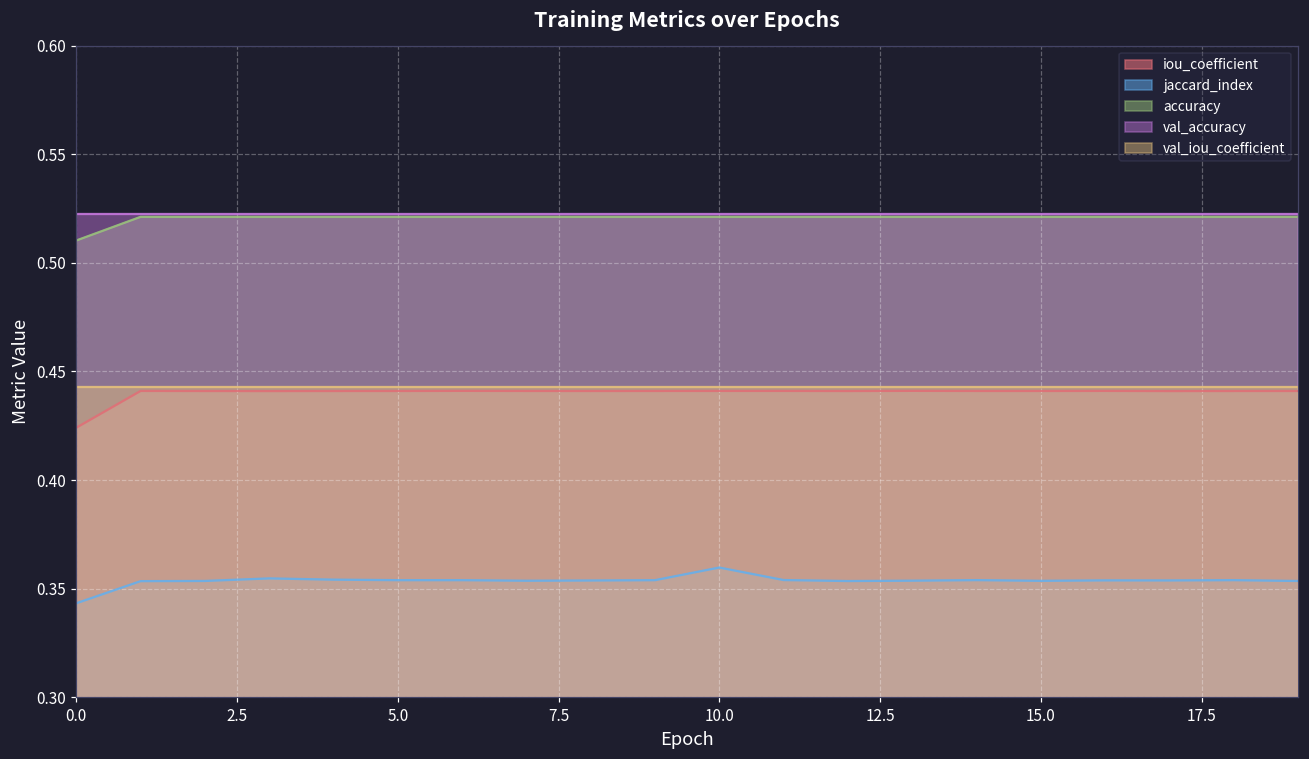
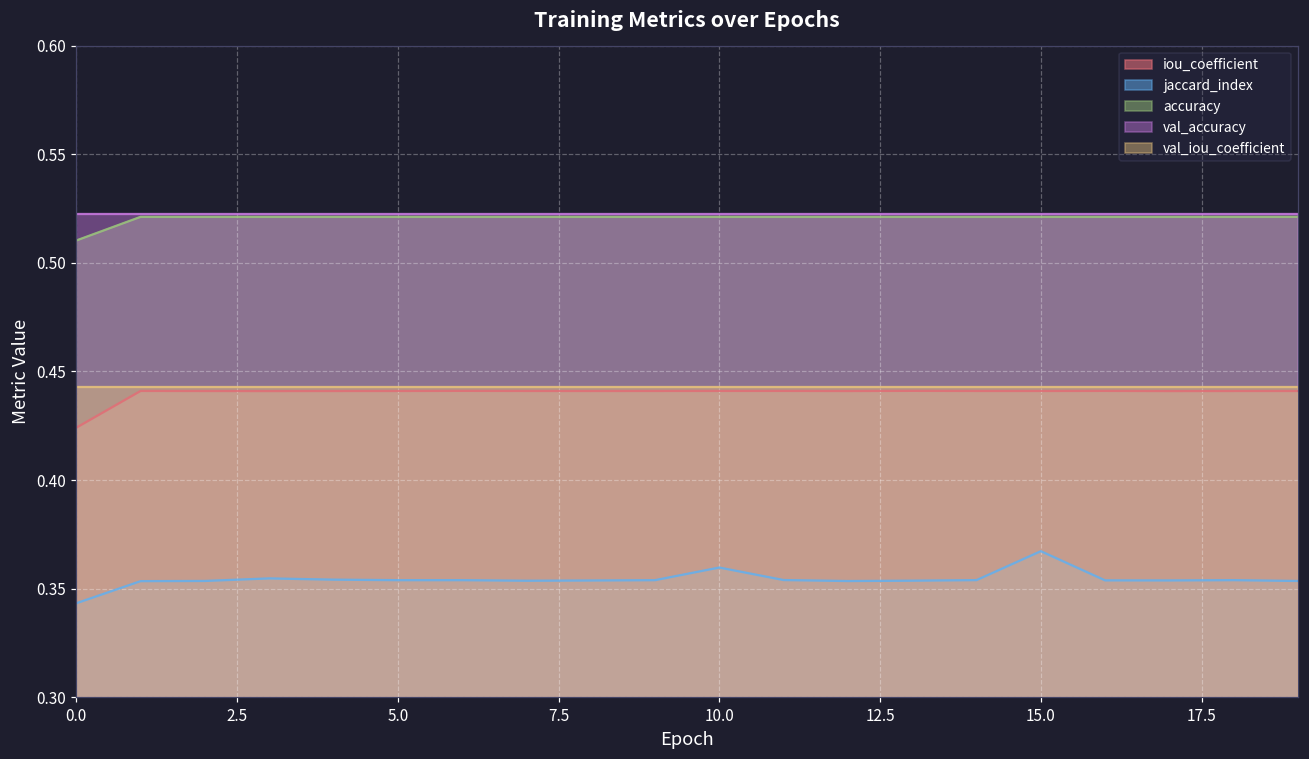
  {
    "jaccard_index": {
      "0.0": 0.343,
      "5.0": 0.354,
      "10.0": 0.360,
-     "15.0": 0.354
+     "15.0": 0.367
    },
    "val_accuracy": {
      "0.0": 0.523,
      "5.0": 0.523,
      "10.0": 0.523,
      "15.0": 0.523
    }
  }
